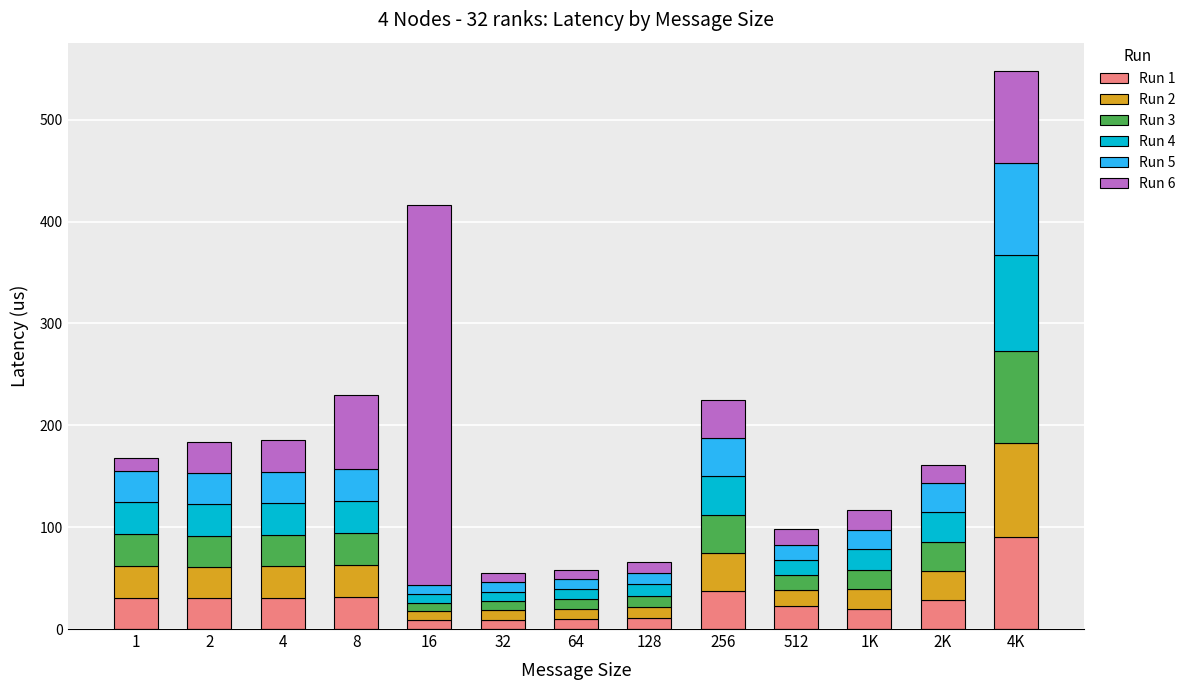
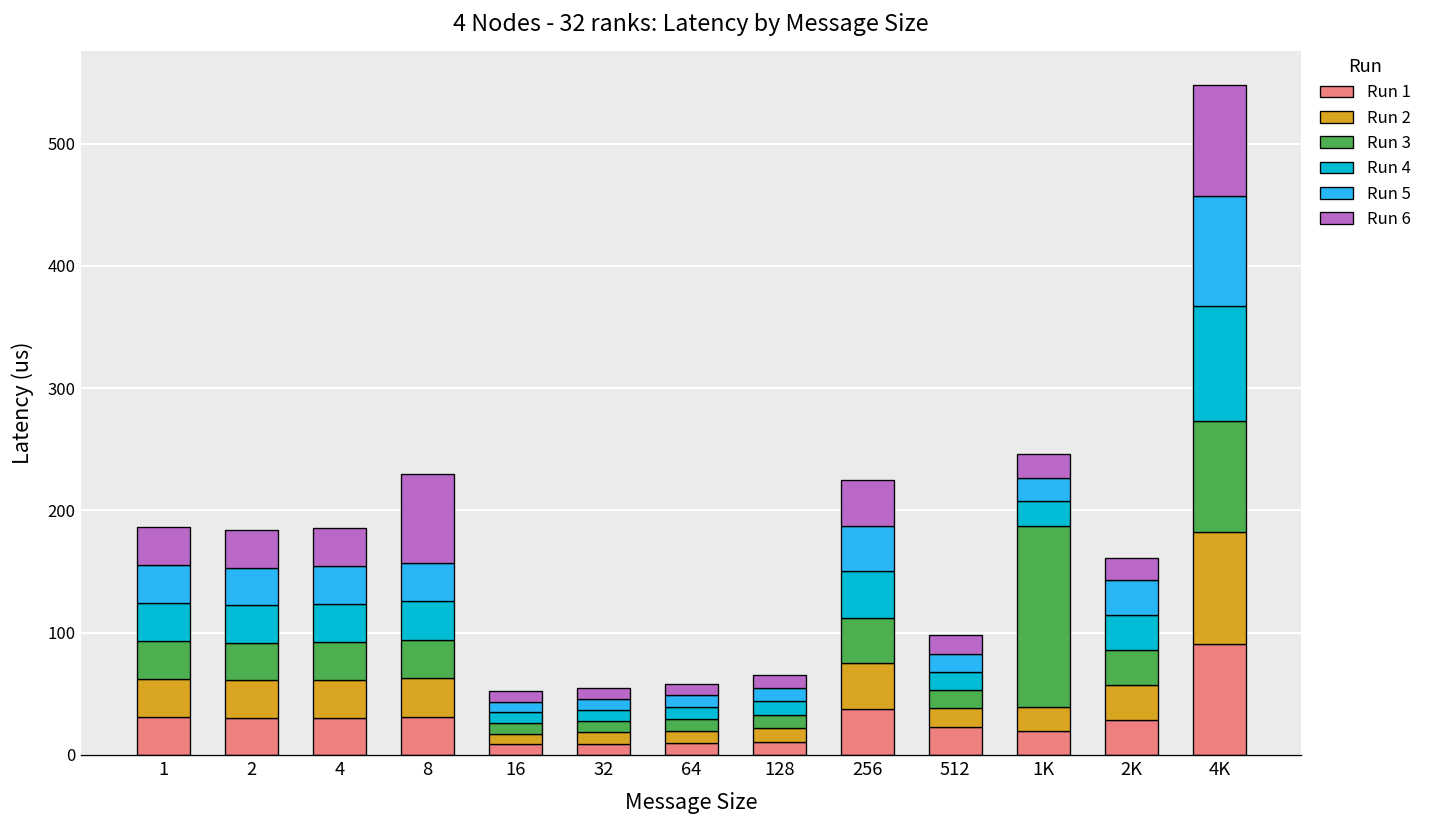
  {
    "Run 1": {
      "1": 31,
      "2": 30,
      "4": 31,
      "8": 31,
      "16": 9,
      "32": 9,
      "64": 10,
      "128": 11,
      "256": 37,
      "512": 23,
      "1K": 19,
      "2K": 28,
      "4K": 90
    },
    "Run 2": {
      "1": 31,
      "2": 31,
      "4": 31,
      "8": 32,
      "16": 9,
      "32": 9,
      "64": 10,
      "128": 11,
      "256": 38,
      "512": 15,
      "1K": 20,
      "2K": 29,
      "4K": 92
    },
    "Run 3": {
      "1": 31,
      "2": 30,
      "4": 31,
      "8": 31,
      "16": 9,
      "32": 9,
      "64": 10,
      "128": 11,
      "256": 37,
      "512": 15,
-     "1K": 19,
+     "1K": 148,
      "2K": 28,
      "4K": 91
    },
    "Run 6": {
-     "1": 13,
+     "1": 31,
      "2": 31,
      "4": 31,
      "8": 73,
-     "16": 373,
+     "16": 9,
      "32": 9,
      "64": 10,
      "128": 11,
      "256": 38,
      "512": 15,
      "1K": 20,
      "2K": 18,
      "4K": 91
    }
  }
